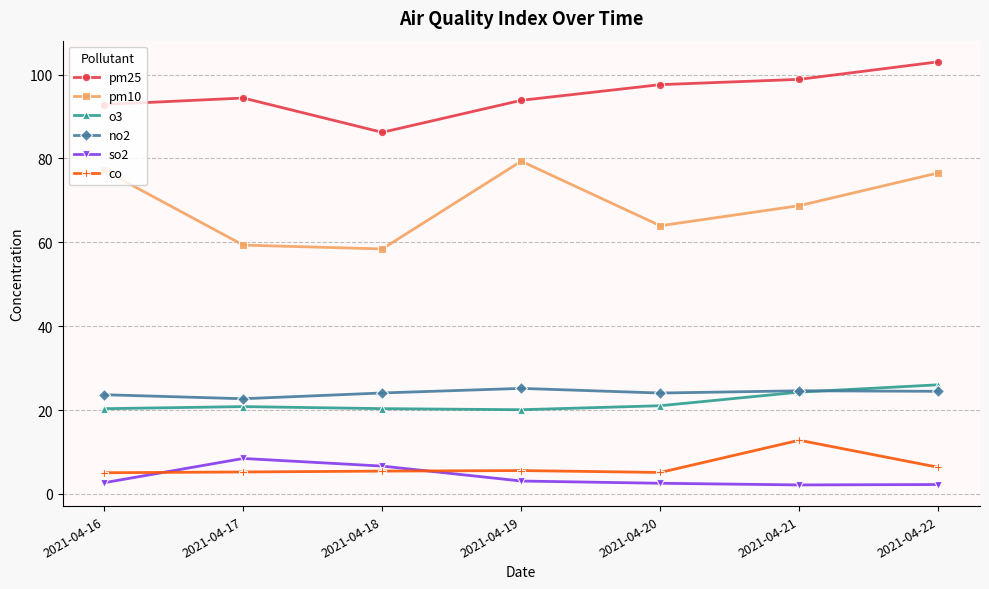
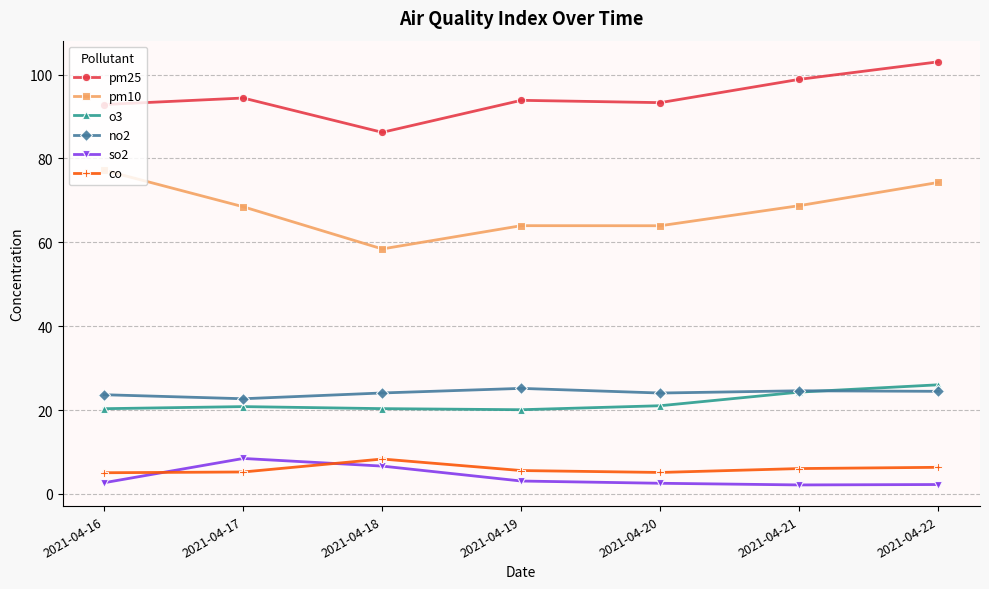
  {
    "pm25": {
      "2021-04-17": 94,
      "2021-04-18": 86,
      "2021-04-19": 94,
-     "2021-04-20": 98,
+     "2021-04-20": 93,
      "2021-04-21": 99,
      "2021-04-22": 103
    },
    "pm10": {
-     "2021-04-17": 59,
+     "2021-04-17": 68,
      "2021-04-18": 58,
-     "2021-04-19": 79,
+     "2021-04-19": 64,
      "2021-04-20": 64,
      "2021-04-21": 69,
-     "2021-04-22": 77
+     "2021-04-22": 74
    },
    "so2": {
      "2021-04-16": 3,
      "2021-04-17": 8,
      "2021-04-18": 7,
      "2021-04-19": 3,
      "2021-04-20": 3,
      "2021-04-21": 2,
      "2021-04-22": 2
    },
    "co": {
      "2021-04-16": 5,
      "2021-04-17": 5,
-     "2021-04-18": 5,
+     "2021-04-18": 8,
      "2021-04-19": 6,
      "2021-04-20": 5,
-     "2021-04-21": 13,
+     "2021-04-21": 6,
      "2021-04-22": 6
    }
  }
